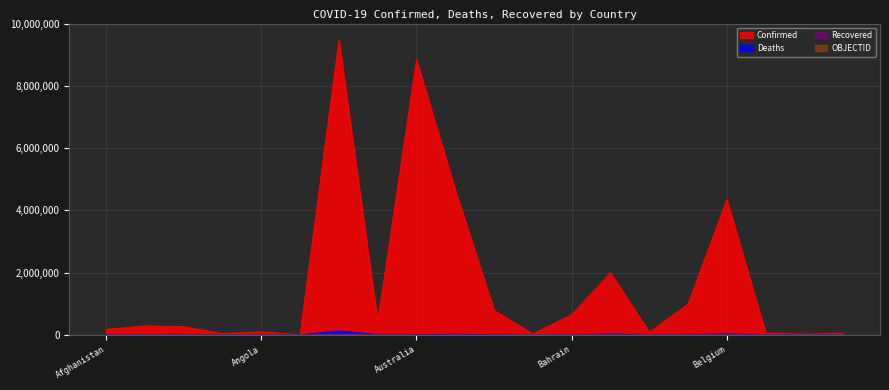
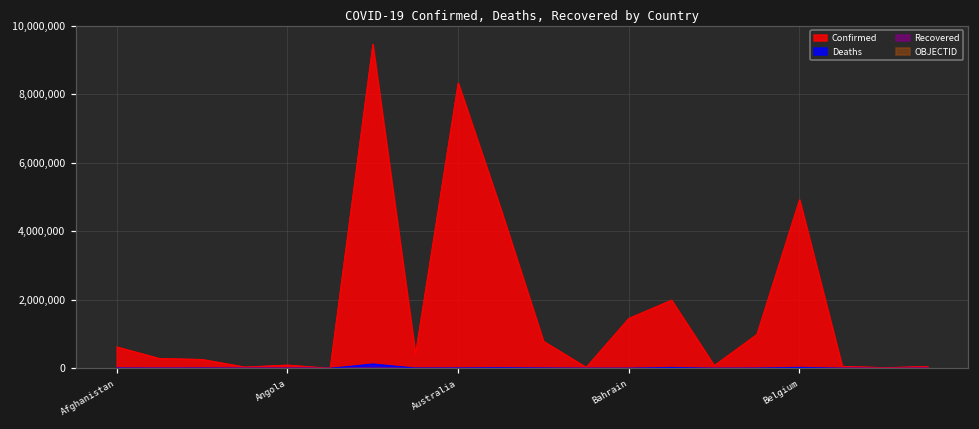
  {
    "Confirmed": {
-     "Afghanistan": "200,000",
+     "Afghanistan": "600,000",
      "Angola": "100,000",
-     "Australia": "8,800,000",
-     "Bahrain": "700,000",
-     "Belgium": "4,300,000"
+     "Australia": "8,300,000",
+     "Bahrain": "1,500,000",
+     "Belgium": "4,900,000"
    }
  }
